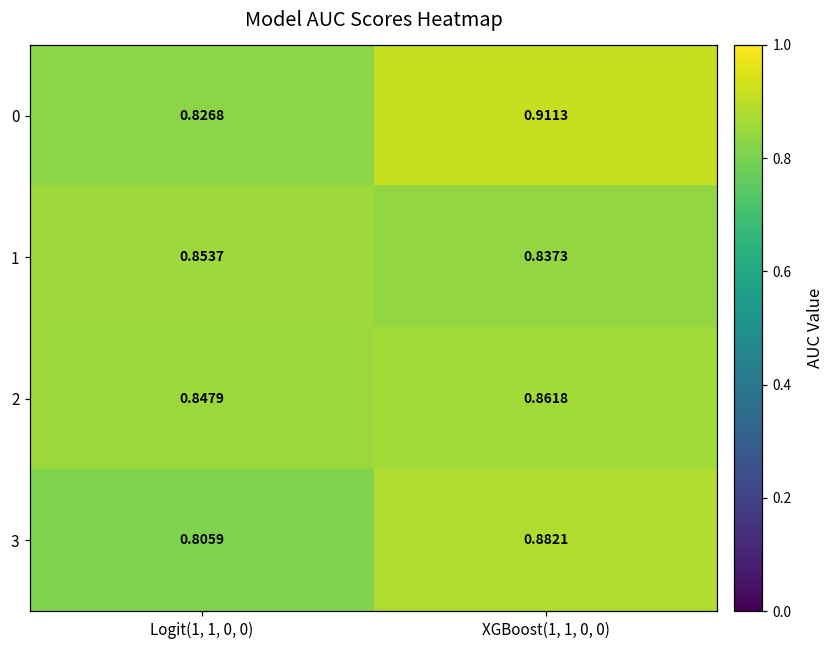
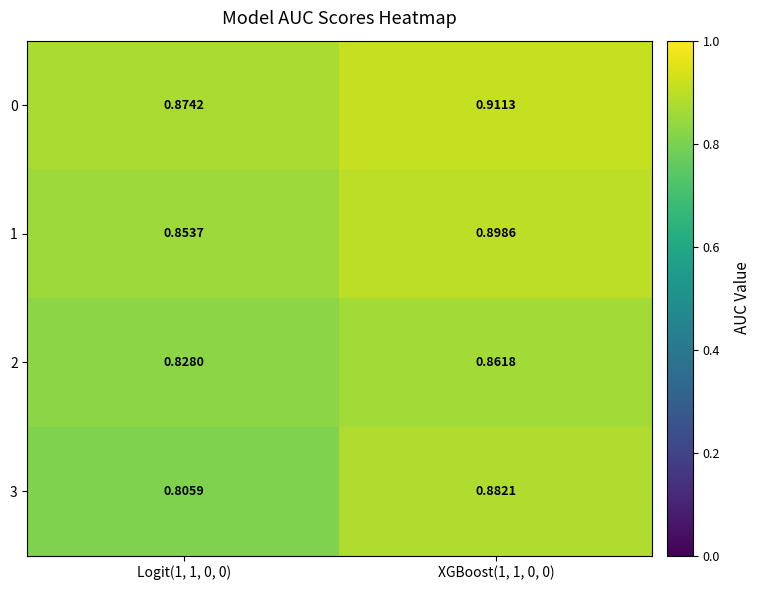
  {
    "0": {
-     "Logit(1, 1, 0, 0)": 0.8268,
+     "Logit(1, 1, 0, 0)": 0.8742,
      "XGBoost(1, 1, 0, 0)": 0.9113
    },
    "1": {
      "Logit(1, 1, 0, 0)": 0.8537,
-     "XGBoost(1, 1, 0, 0)": 0.8373
+     "XGBoost(1, 1, 0, 0)": 0.8986
    },
    "2": {
-     "Logit(1, 1, 0, 0)": 0.8479,
+     "Logit(1, 1, 0, 0)": 0.8280,
      "XGBoost(1, 1, 0, 0)": 0.8618
    },
    "3": {
      "Logit(1, 1, 0, 0)": 0.8059,
      "XGBoost(1, 1, 0, 0)": 0.8821
    }
  }
